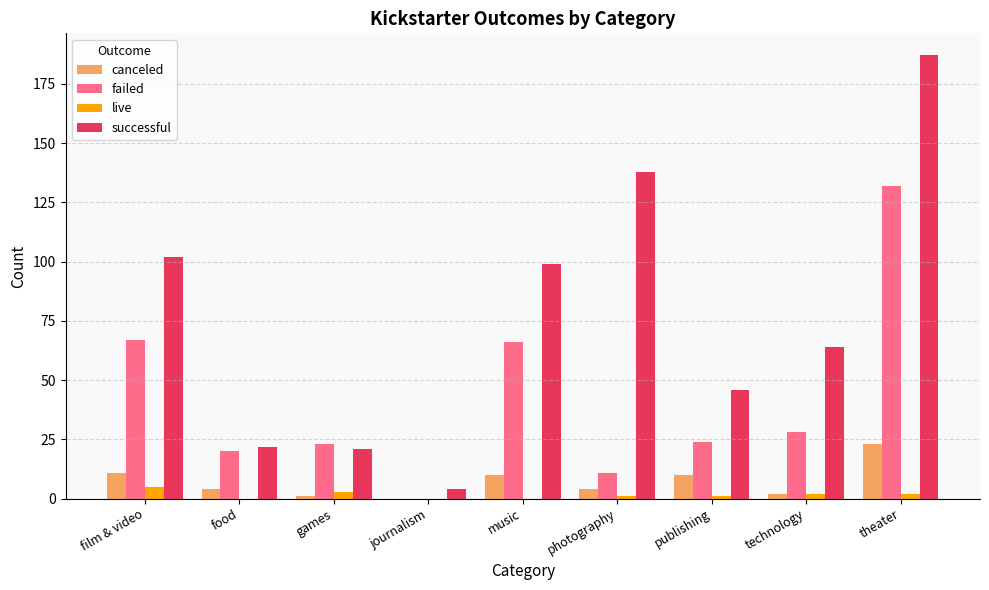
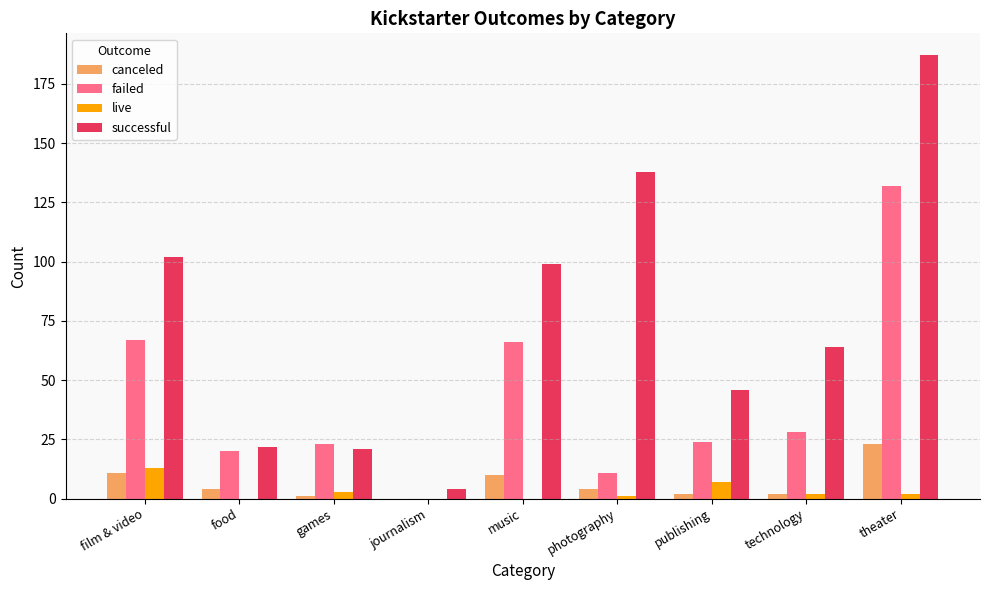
  {
    "canceled": {
      "film & video": 11,
      "food": 4,
      "journalism": 0,
      "music": 10,
      "photography": 4,
-     "publishing": 10,
+     "publishing": 2,
      "technology": 2,
      "theater": 23
    },
    "failed": {
      "film & video": 67,
      "food": 20,
      "games": 23,
      "journalism": 0,
      "music": 66,
      "photography": 11,
      "publishing": 24,
      "technology": 28,
      "theater": 132
    },
    "live": {
-     "film & video": 5,
+     "film & video": 13,
      "food": 0,
      "games": 3,
      "journalism": 0,
      "music": 0,
-     "publishing": 1,
+     "publishing": 7,
      "technology": 2,
      "theater": 2
    },
    "successful": {
      "film & video": 102,
      "food": 22,
      "games": 21,
      "journalism": 4,
      "music": 99,
      "photography": 138,
      "publishing": 46,
      "technology": 64,
      "theater": 187
    }
  }
